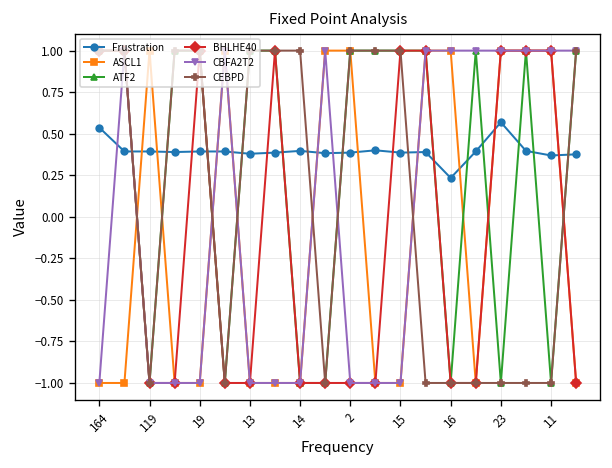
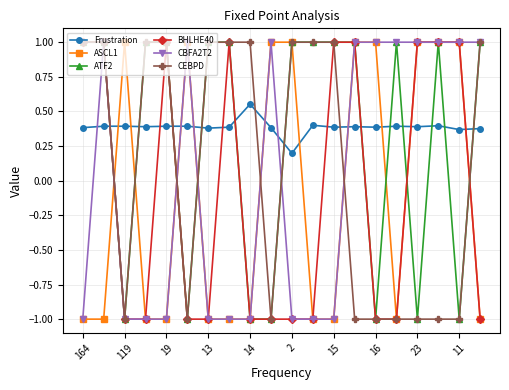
  {
    "Frustration": {
-     "164": 0.54,
+     "164": 0.38,
      "119": 0.39,
-     "14": 0.40,
-     "2": 0.39,
-     "16": 0.23,
-     "23": 0.57
+     "14": 0.55,
+     "2": 0.20,
+     "16": 0.39,
+     "23": 0.39
    },
    "CEBPD": {
      "14": 1.00
    }
  }
